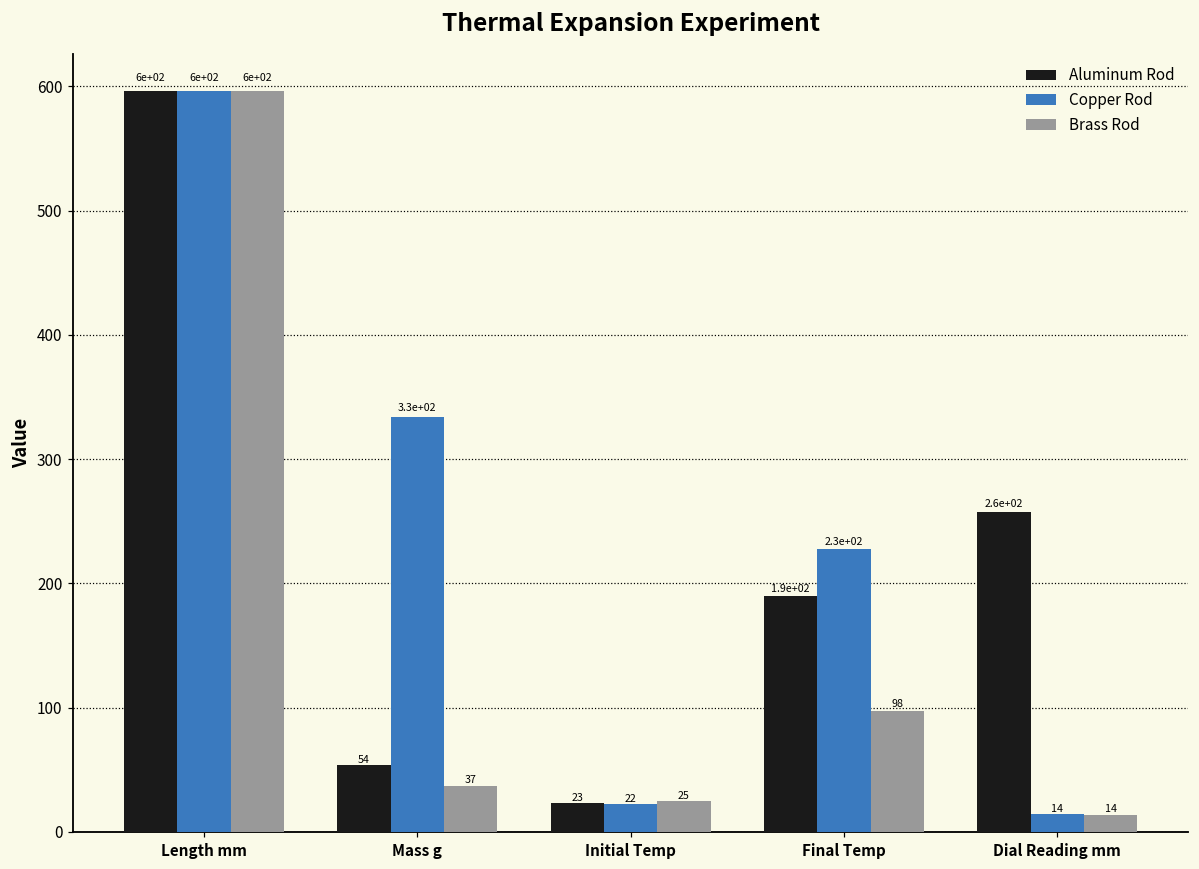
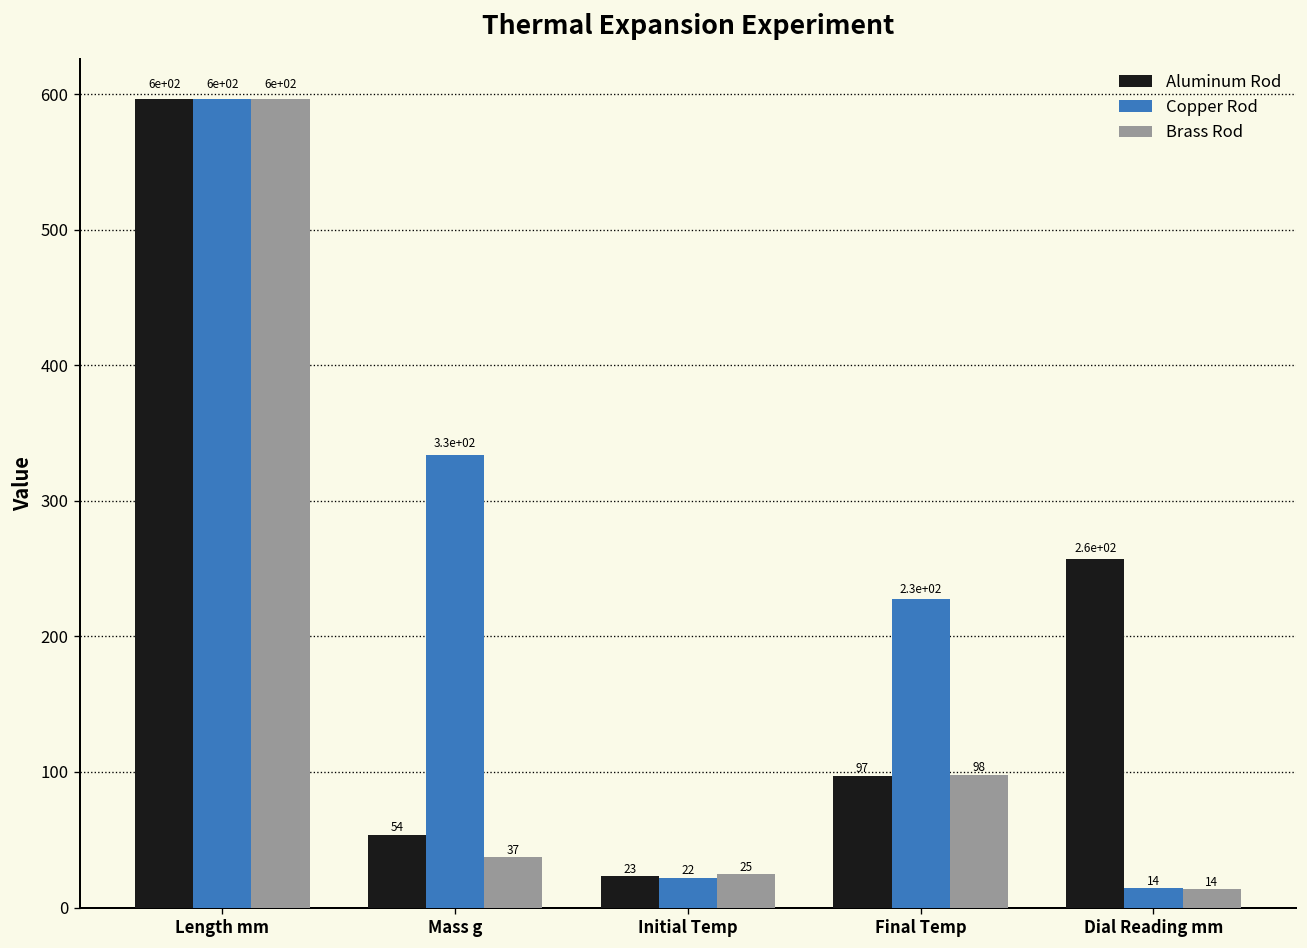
  {
    "Aluminum Rod": {
      "Mass g": "54",
      "Initial Temp": "23",
-     "Final Temp": "1.9e+02"
+     "Final Temp": "97"
    },
    "Copper Rod": {
      "Initial Temp": "22",
      "Dial Reading mm": "14"
    },
    "Brass Rod": {
      "Mass g": "37",
      "Initial Temp": "25",
      "Final Temp": "98",
      "Dial Reading mm": "14"
    }
  }
